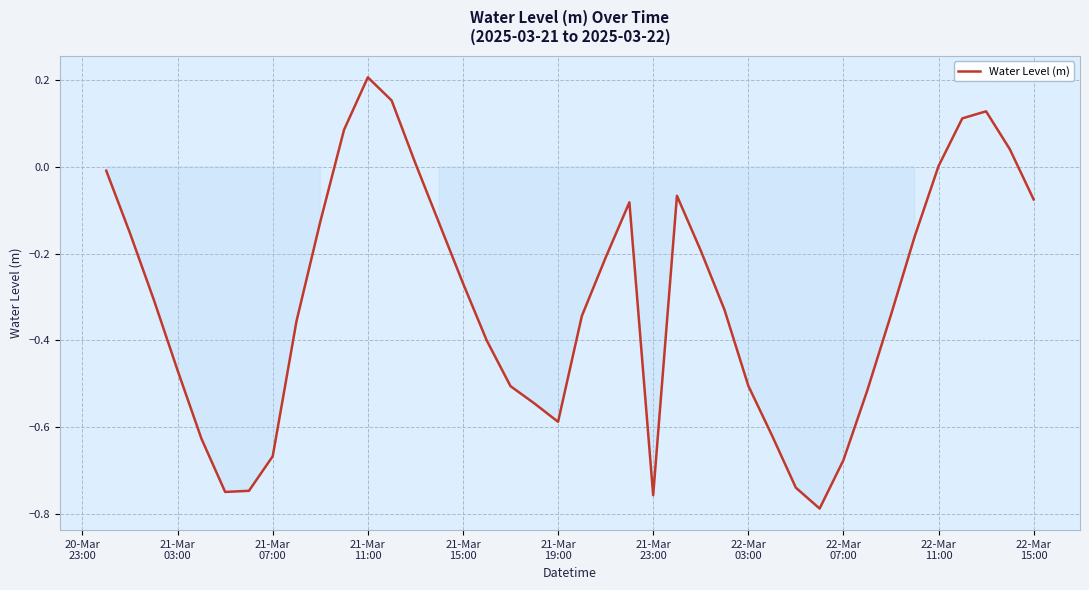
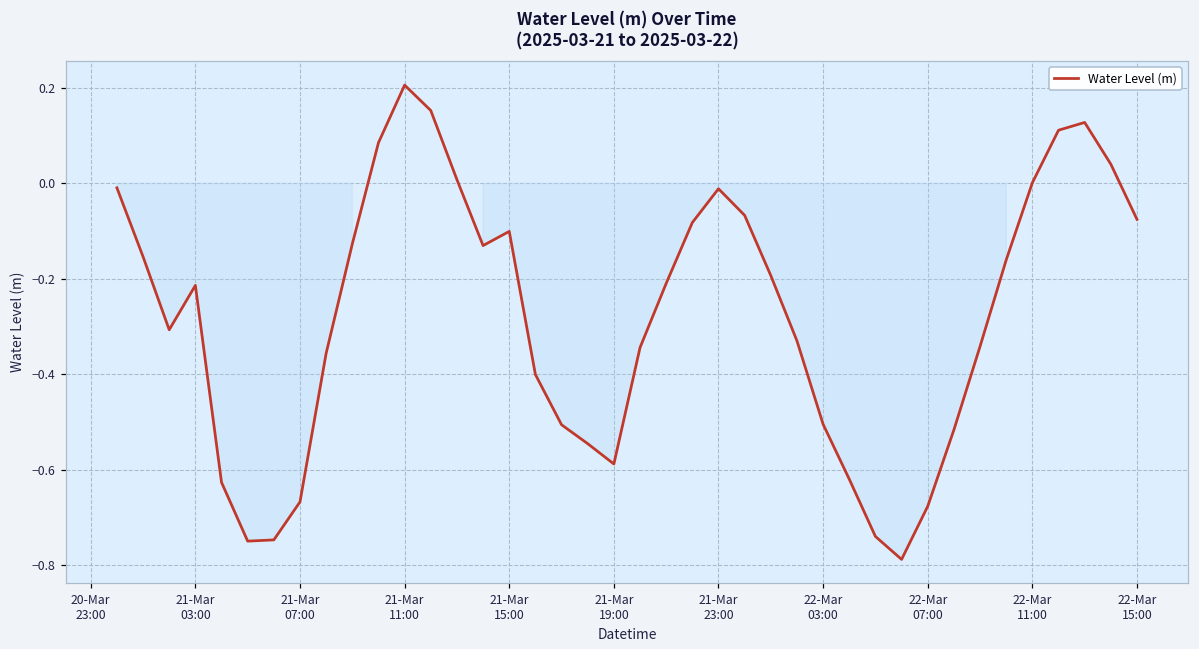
  {
-   "21-Mar 03:00": -0.47,
+   "21-Mar 03:00": -0.21,
    "21-Mar 07:00": -0.67,
    "21-Mar 11:00": 0.21,
-   "21-Mar 15:00": -0.27,
+   "21-Mar 15:00": -0.10,
    "21-Mar 19:00": -0.59,
-   "21-Mar 23:00": -0.76,
+   "21-Mar 23:00": -0.01,
    "22-Mar 03:00": -0.50,
    "22-Mar 07:00": -0.68,
    "22-Mar 11:00": 0.00,
    "22-Mar 15:00": -0.08
  }
